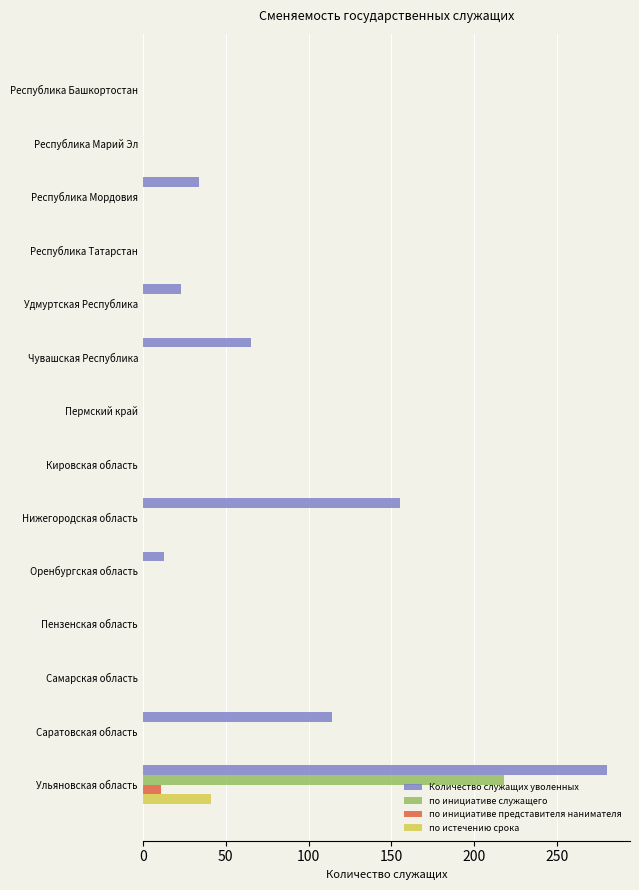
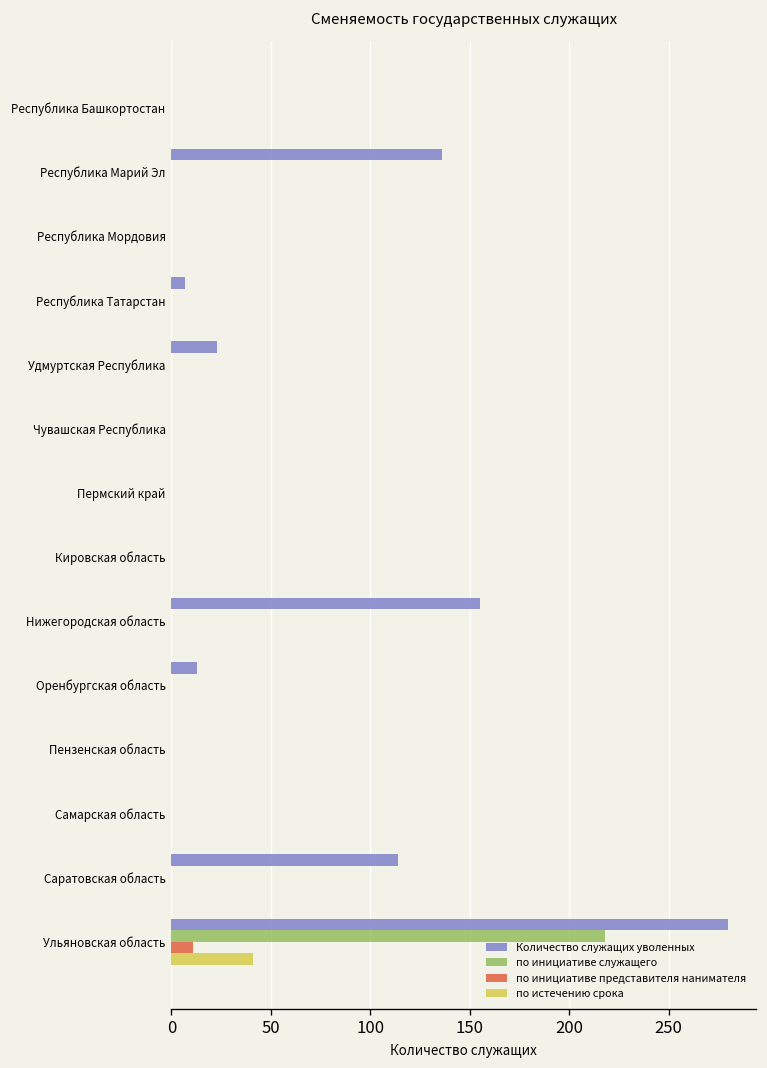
  {
    "Количество служащих уволенных": {
      "Республика Башкортостан": 0,
-     "Республика Марий Эл": 0,
-     "Республика Мордовия": 34,
-     "Республика Татарстан": 0,
+     "Республика Марий Эл": 136,
+     "Республика Мордовия": 0,
+     "Республика Татарстан": 7,
      "Удмуртская Республика": 23,
-     "Чувашская Республика": 65,
+     "Чувашская Республика": 0,
      "Пермский край": 0,
      "Кировская область": 0,
      "Нижегородская область": 155,
      "Оренбургская область": 13,
      "Пензенская область": 0,
      "Самарская область": 0,
      "Саратовская область": 114,
      "Ульяновская область": 280
    },
    "по инициативе служащего": {
      "Республика Башкортостан": 0,
      "Республика Марий Эл": 0,
      "Республика Мордовия": 0,
      "Республика Татарстан": 0,
      "Удмуртская Республика": 0,
      "Чувашская Республика": 0,
      "Пермский край": 0,
      "Кировская область": 0,
      "Нижегородская область": 0,
      "Оренбургская область": 0,
      "Пензенская область": 0,
      "Самарская область": 0,
      "Саратовская область": 0,
      "Ульяновская область": 218
    },
    "по инициативе представителя нанимателя": {
      "Республика Башкортостан": 0,
      "Республика Марий Эл": 0,
      "Республика Мордовия": 0,
      "Республика Татарстан": 0,
      "Удмуртская Республика": 0,
      "Чувашская Республика": 0,
      "Пермский край": 0,
      "Кировская область": 0,
      "Нижегородская область": 0,
      "Оренбургская область": 0,
      "Пензенская область": 0,
      "Самарская область": 0,
      "Саратовская область": 0,
      "Ульяновская область": 11
    },
    "по истечению срока": {
      "Республика Башкортостан": 0,
      "Республика Марий Эл": 0,
      "Республика Мордовия": 0,
      "Республика Татарстан": 0,
      "Удмуртская Республика": 0,
      "Чувашская Республика": 0,
      "Пермский край": 0,
      "Кировская область": 0,
      "Нижегородская область": 0,
      "Оренбургская область": 0,
      "Пензенская область": 0,
      "Самарская область": 0,
      "Саратовская область": 0,
      "Ульяновская область": 41
    }
  }
